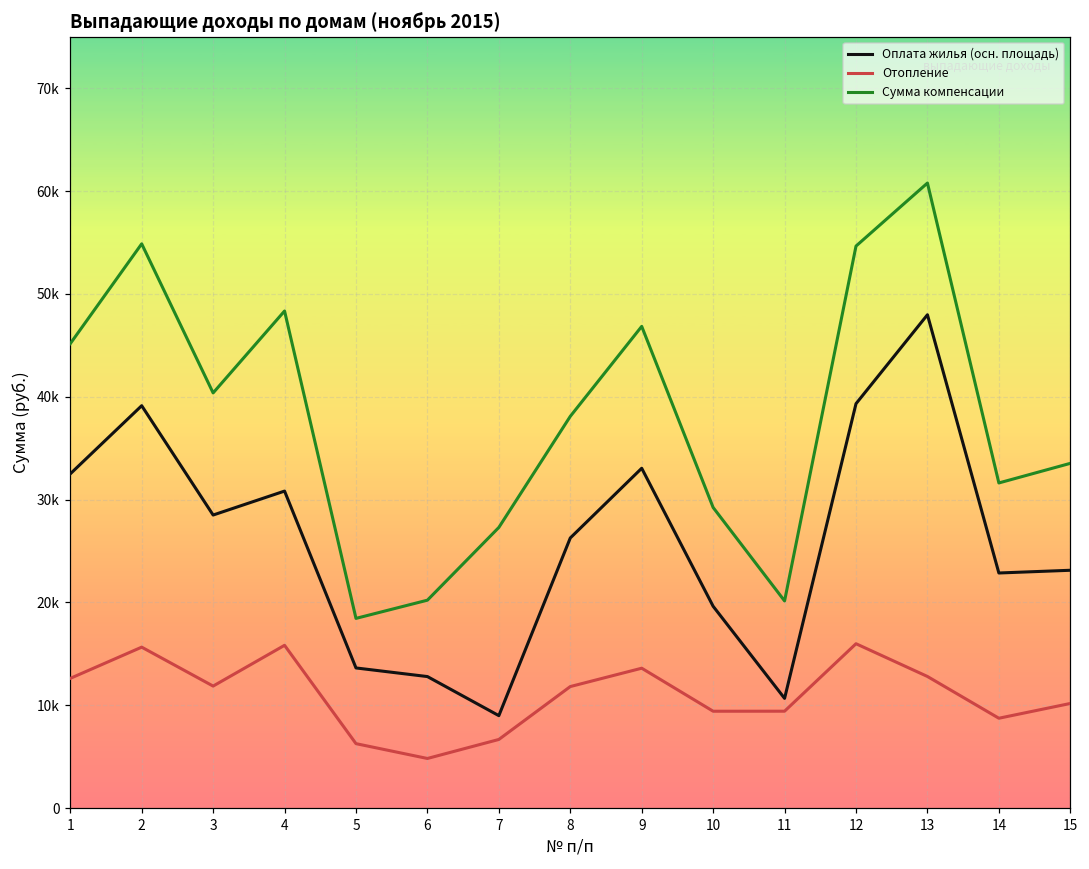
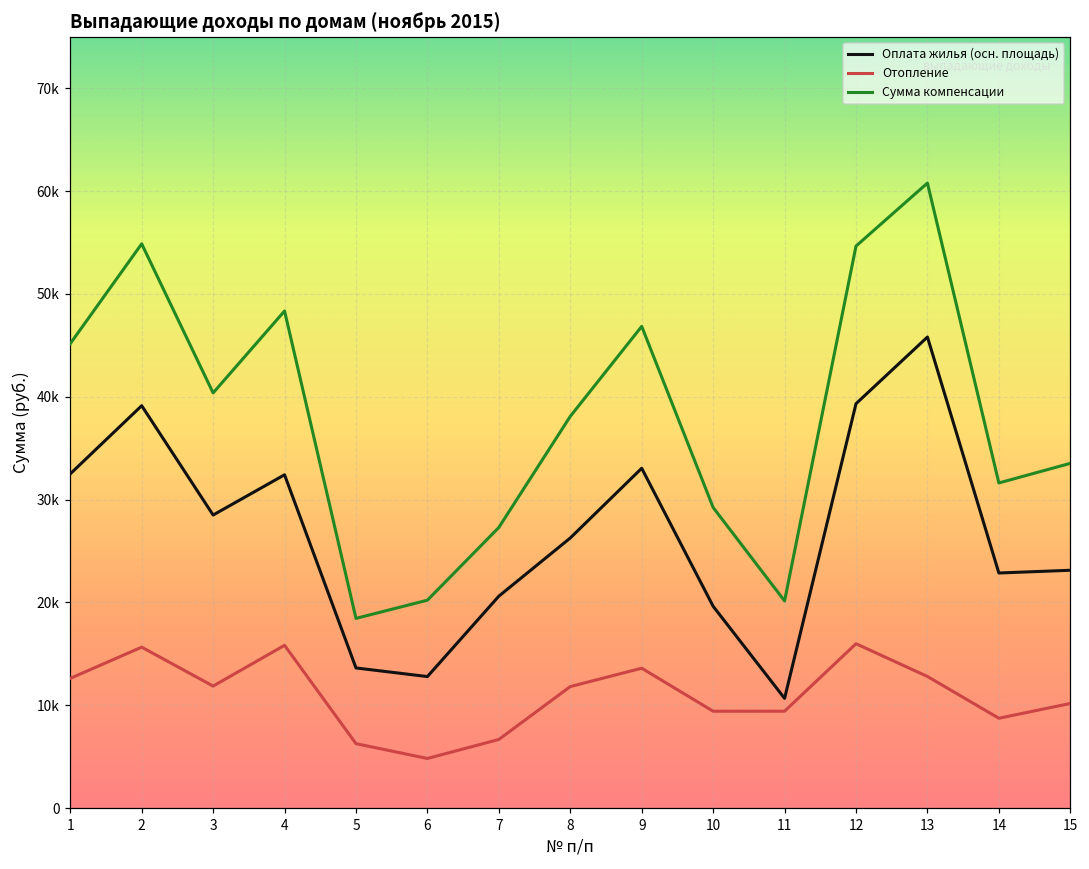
  {
    "Оплата жилья (осн. площадь)": {
      "1": 33000,
      "2": 39000,
      "3": 29000,
-     "4": 31000,
+     "4": 32000,
      "5": 14000,
      "6": 13000,
-     "7": 9000,
+     "7": 21000,
      "8": 26000,
      "9": 33000,
      "10": 20000,
      "11": 11000,
      "12": 39000,
-     "13": 48000,
+     "13": 46000,
      "14": 23000,
      "15": 23000
    },
    "Отопление": {
      "1": 13000,
      "2": 16000,
      "3": 12000,
      "4": 16000,
      "5": 6000,
      "6": 5000,
      "7": 7000,
      "8": 12000,
      "9": 14000,
      "10": 9000,
      "11": 9000,
      "12": 16000,
      "13": 13000,
      "14": 9000,
      "15": 10000
    },
    "Сумма компенсации": {
      "1": 45000,
      "2": 55000,
      "3": 40000,
      "4": 48000,
      "5": 18000,
      "6": 20000,
      "7": 27000,
      "8": 38000,
      "9": 47000,
      "10": 29000,
      "11": 20000,
      "12": 55000,
      "13": 61000,
      "14": 32000,
      "15": 34000
    }
  }
